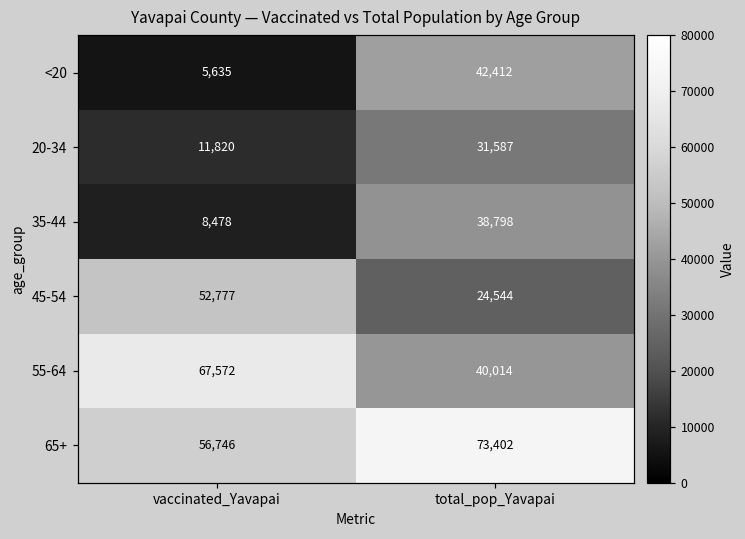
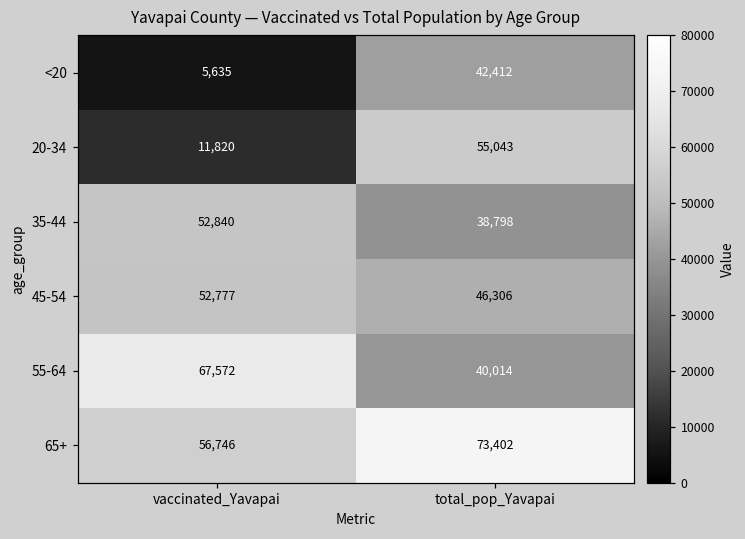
  {
    "<20": {
      "vaccinated_Yavapai": "5,635",
      "total_pop_Yavapai": "42,412"
    },
    "20-34": {
      "vaccinated_Yavapai": "11,820",
-     "total_pop_Yavapai": "31,587"
+     "total_pop_Yavapai": "55,043"
    },
    "35-44": {
-     "vaccinated_Yavapai": "8,478",
+     "vaccinated_Yavapai": "52,840",
      "total_pop_Yavapai": "38,798"
    },
    "45-54": {
      "vaccinated_Yavapai": "52,777",
-     "total_pop_Yavapai": "24,544"
+     "total_pop_Yavapai": "46,306"
    },
    "55-64": {
      "vaccinated_Yavapai": "67,572",
      "total_pop_Yavapai": "40,014"
    },
    "65+": {
      "vaccinated_Yavapai": "56,746",
      "total_pop_Yavapai": "73,402"
    }
  }
